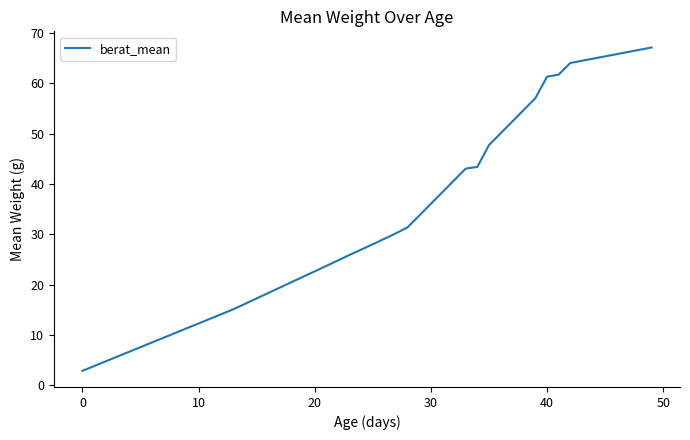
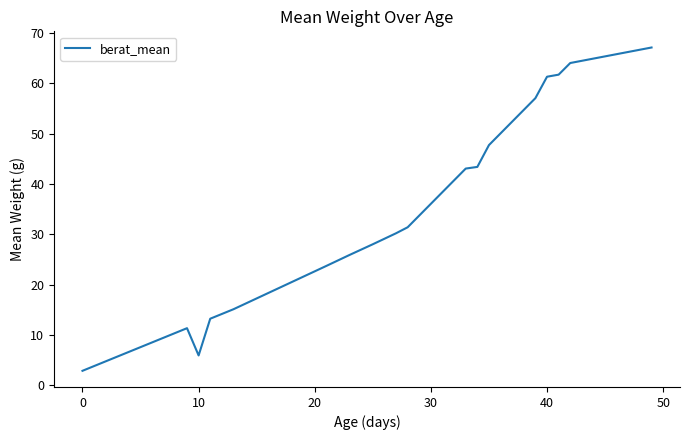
  {
    "0": 3,
-   "10": 12,
+   "10": 6,
    "30": 36,
    "40": 61
  }
